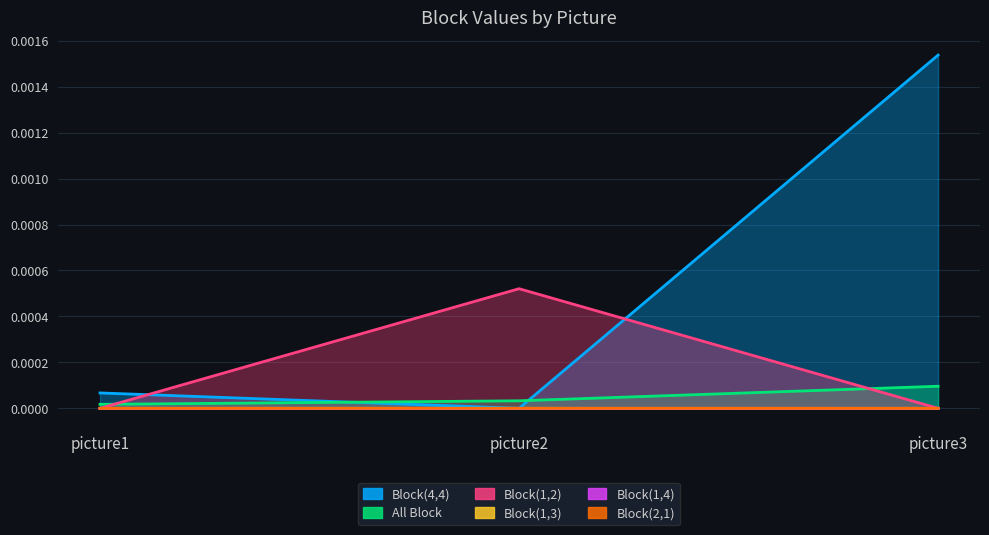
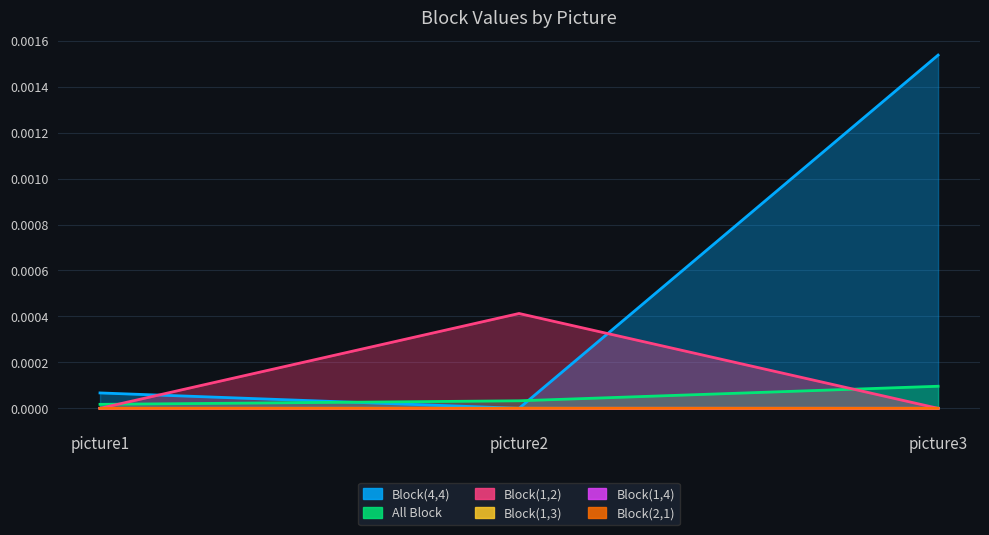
  {
    "Block(4,4)": {
      "picture1": 0.00007,
      "picture3": 0.00154
    },
    "All Block": {
      "picture1": 0.00002,
      "picture2": 0.00003,
      "picture3": 0.00010
    },
    "Block(1,2)": {
-     "picture2": 0.00052
+     "picture2": 0.00041
    }
  }
